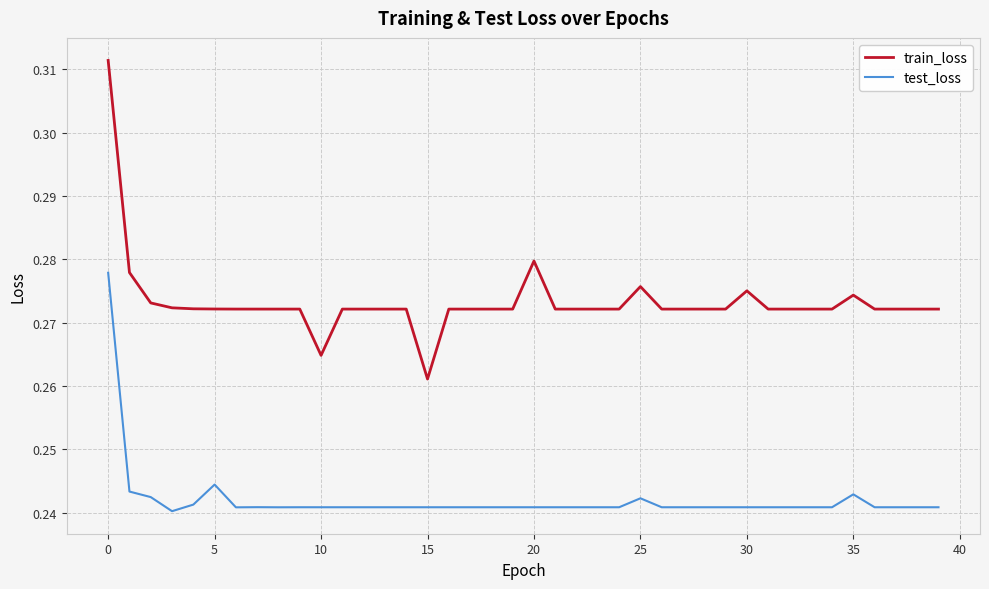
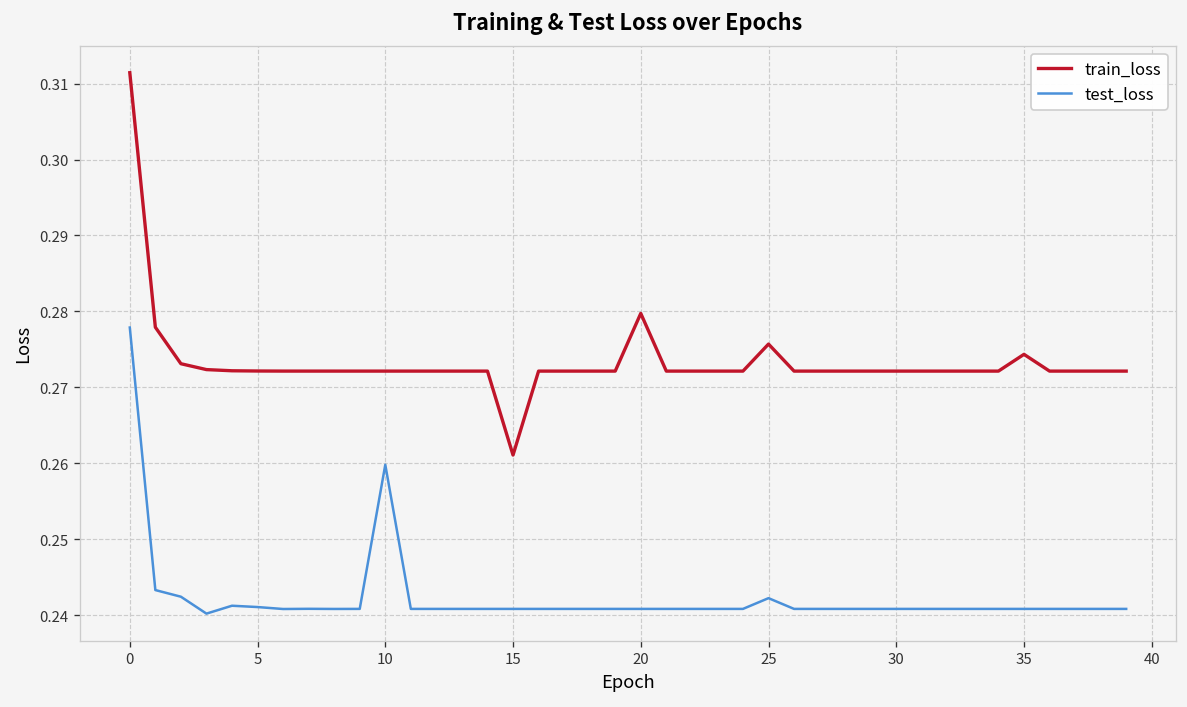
  {
    "train_loss": {
      "0": 0.311,
      "5": 0.272,
-     "10": 0.265,
+     "10": 0.272,
      "15": 0.261,
      "20": 0.280,
      "25": 0.276,
-     "30": 0.275,
+     "30": 0.272,
      "35": 0.274
    },
    "test_loss": {
      "0": 0.278,
-     "5": 0.244,
-     "10": 0.241,
+     "5": 0.241,
+     "10": 0.260,
      "15": 0.241,
      "20": 0.241,
      "25": 0.242,
      "30": 0.241,
-     "35": 0.243
+     "35": 0.241
    }
  }
